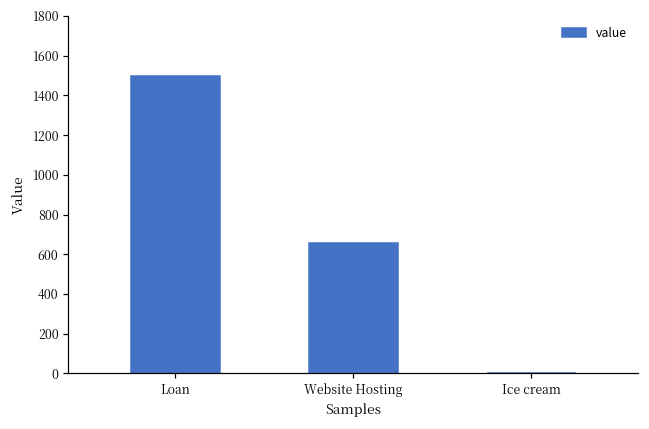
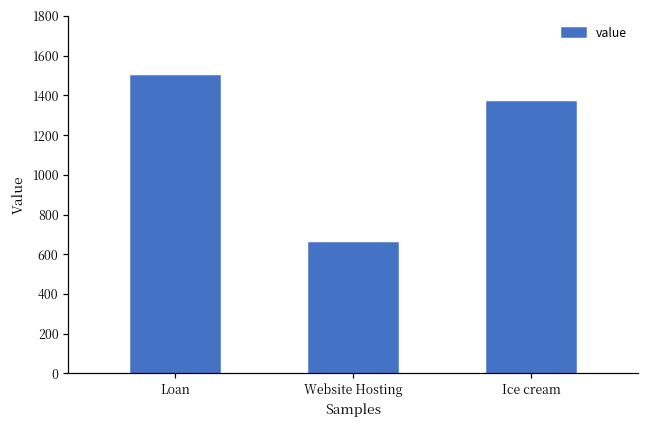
  {
    "Loan": 1500,
    "Website Hosting": 660,
-   "Ice cream": 0
+   "Ice cream": 1370
  }
